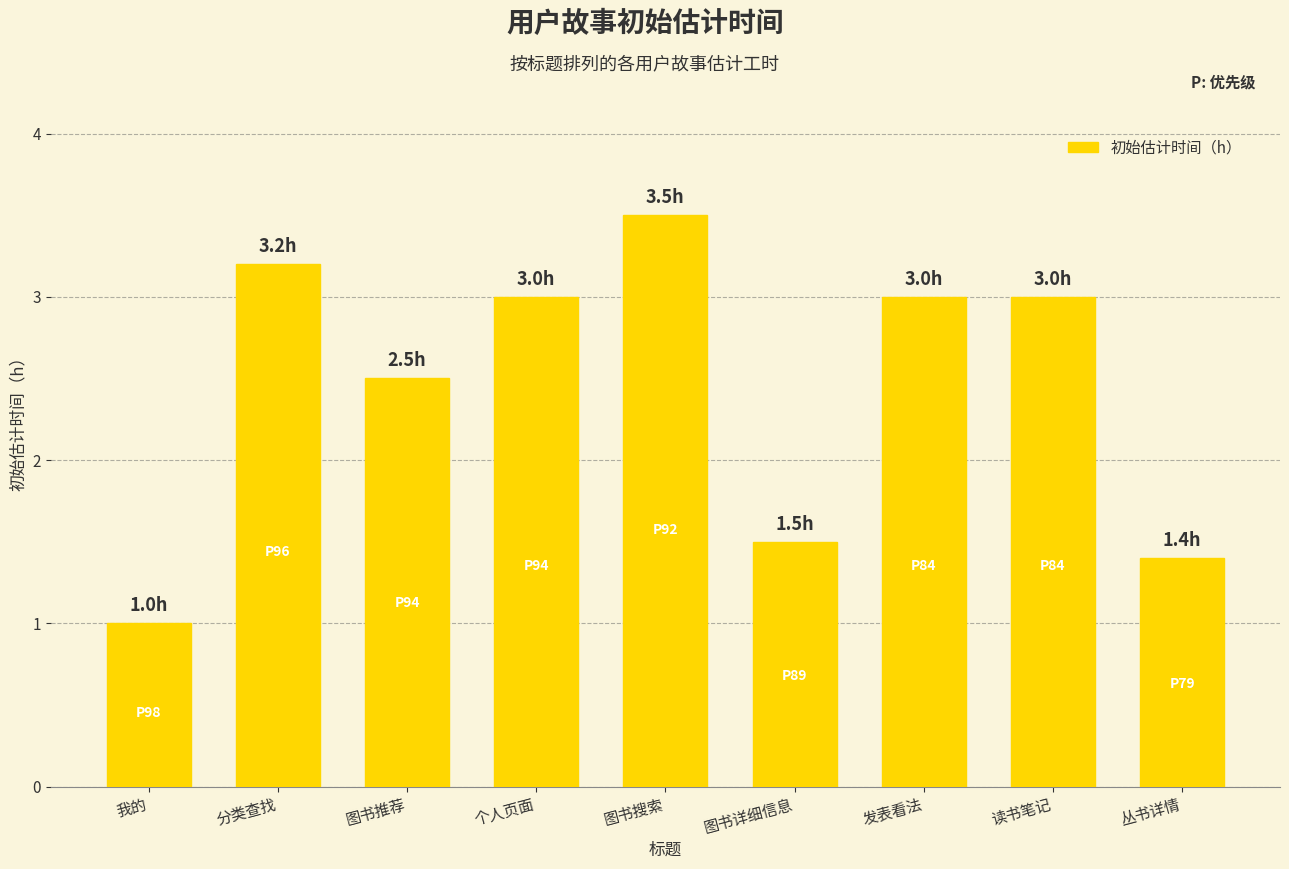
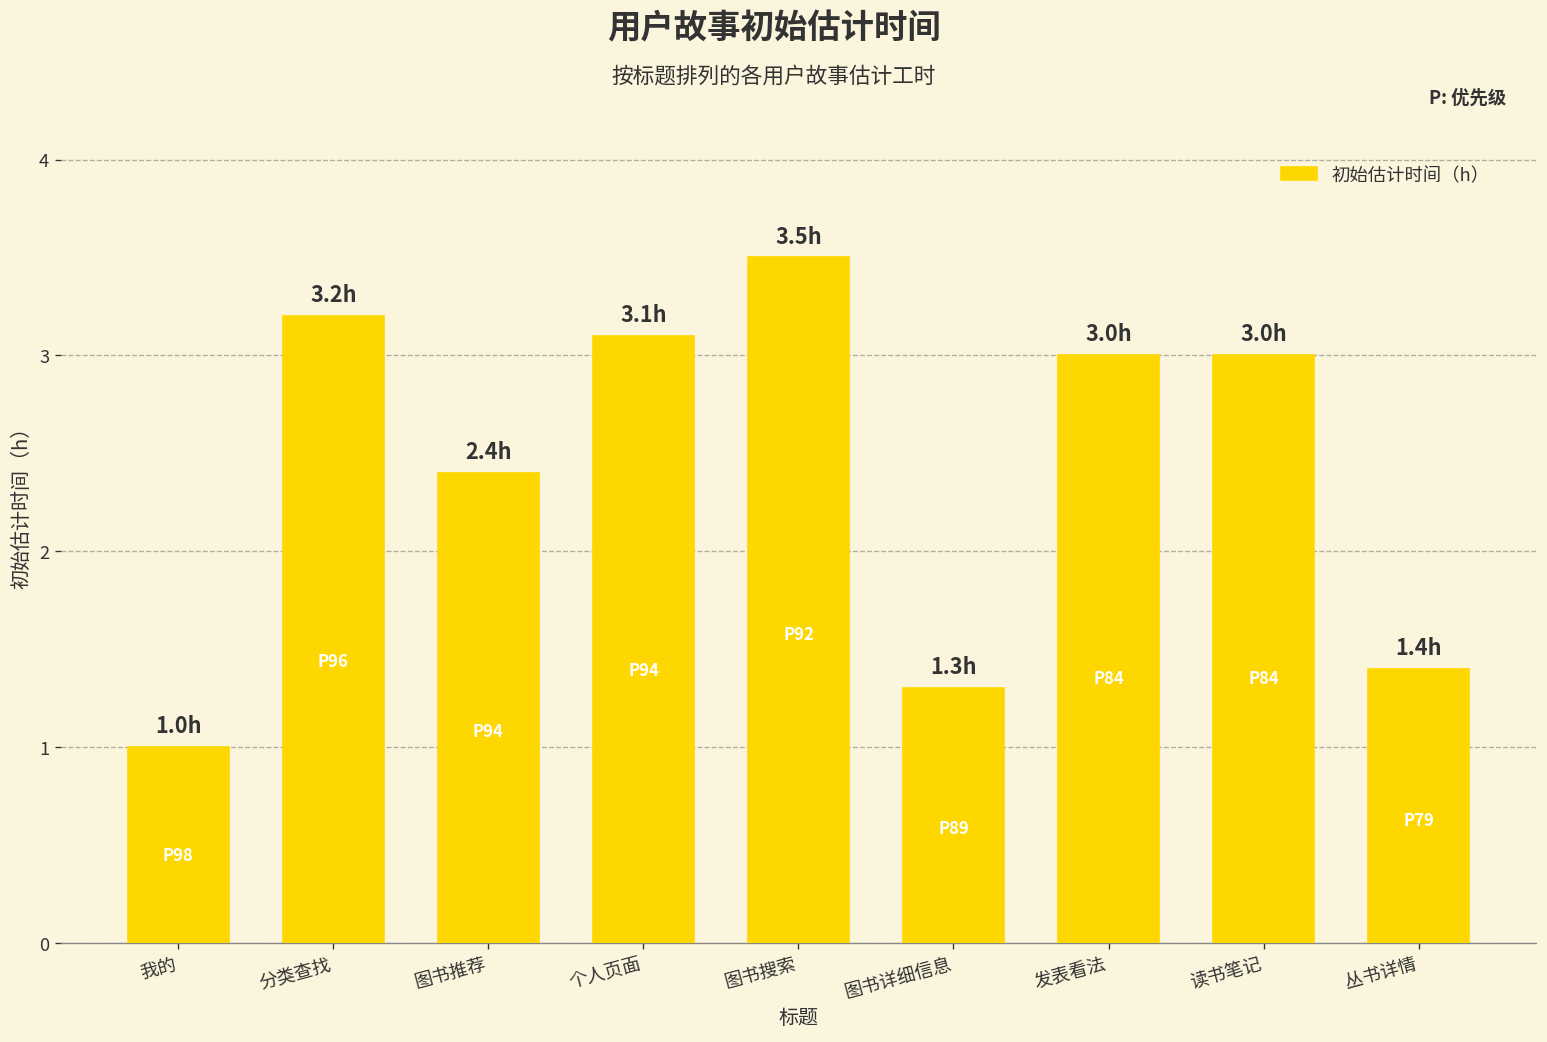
  {
    "我的": "1.0h",
    "分类查找": "3.2h",
-   "图书推荐": "2.5h",
-   "个人页面": "3.0h",
+   "图书推荐": "2.4h",
+   "个人页面": "3.1h",
    "图书搜索": "3.5h",
-   "图书详细信息": "1.5h",
+   "图书详细信息": "1.3h",
    "发表看法": "3.0h",
    "读书笔记": "3.0h",
    "丛书详情": "1.4h"
  }
